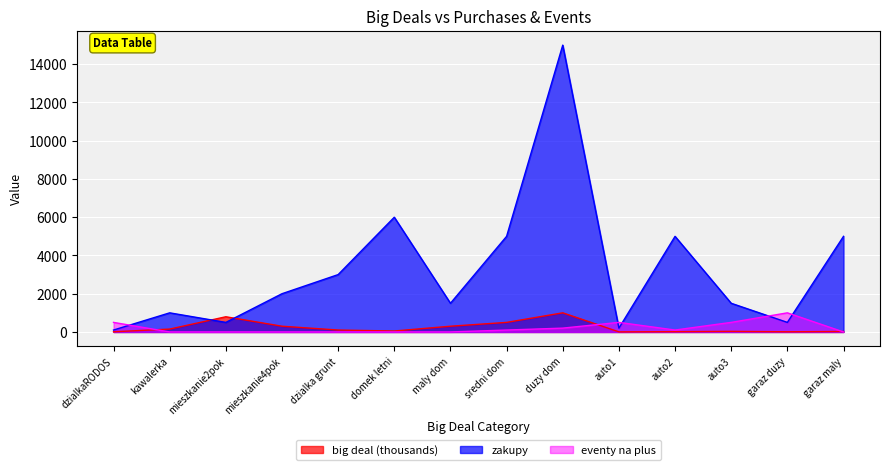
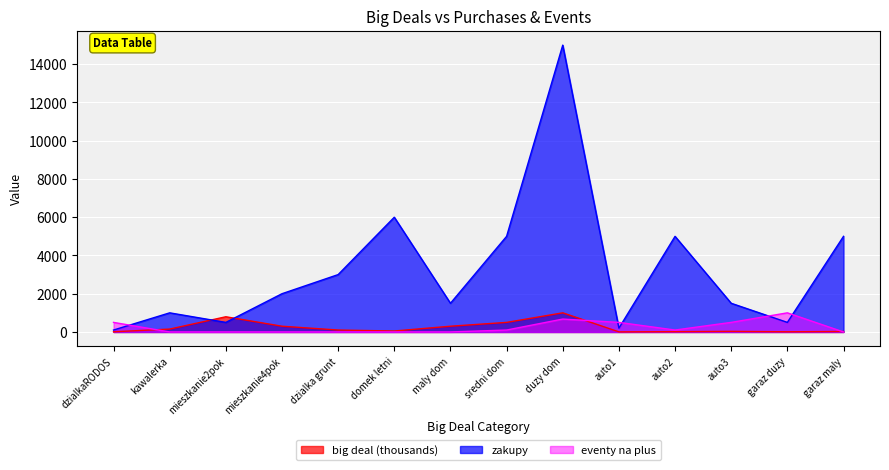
  {
    "big deal (thousands)": {
      "kawalerka": 200,
      "mieszkanie2pok": 800,
      "mieszkanie4pok": 300,
      "maly dom": 300,
      "sredni dom": 500,
      "duzy dom": 1000,
      "auto1": 0,
      "auto3": 0,
      "garaz duzy": 0
    },
    "zakupy": {
      "kawalerka": 1000,
      "mieszkanie2pok": 500,
      "mieszkanie4pok": 2000,
      "dzialka grunt": 3000,
      "domek letni": 6000,
      "maly dom": 1500,
      "sredni dom": 5000,
      "duzy dom": 15000,
      "auto1": 200,
      "auto2": 5000,
      "auto3": 1500,
      "garaz duzy": 500,
      "garaz maly": 5000
    },
    "eventy na plus": {
      "dzialkaRODOS": 500,
      "kawalerka": 0,
      "mieszkanie2pok": 0,
      "mieszkanie4pok": 0,
      "maly dom": 0,
      "sredni dom": 100,
-     "duzy dom": 200,
+     "duzy dom": 700,
      "auto1": 500,
      "auto3": 500,
      "garaz duzy": 1000
    }
  }
